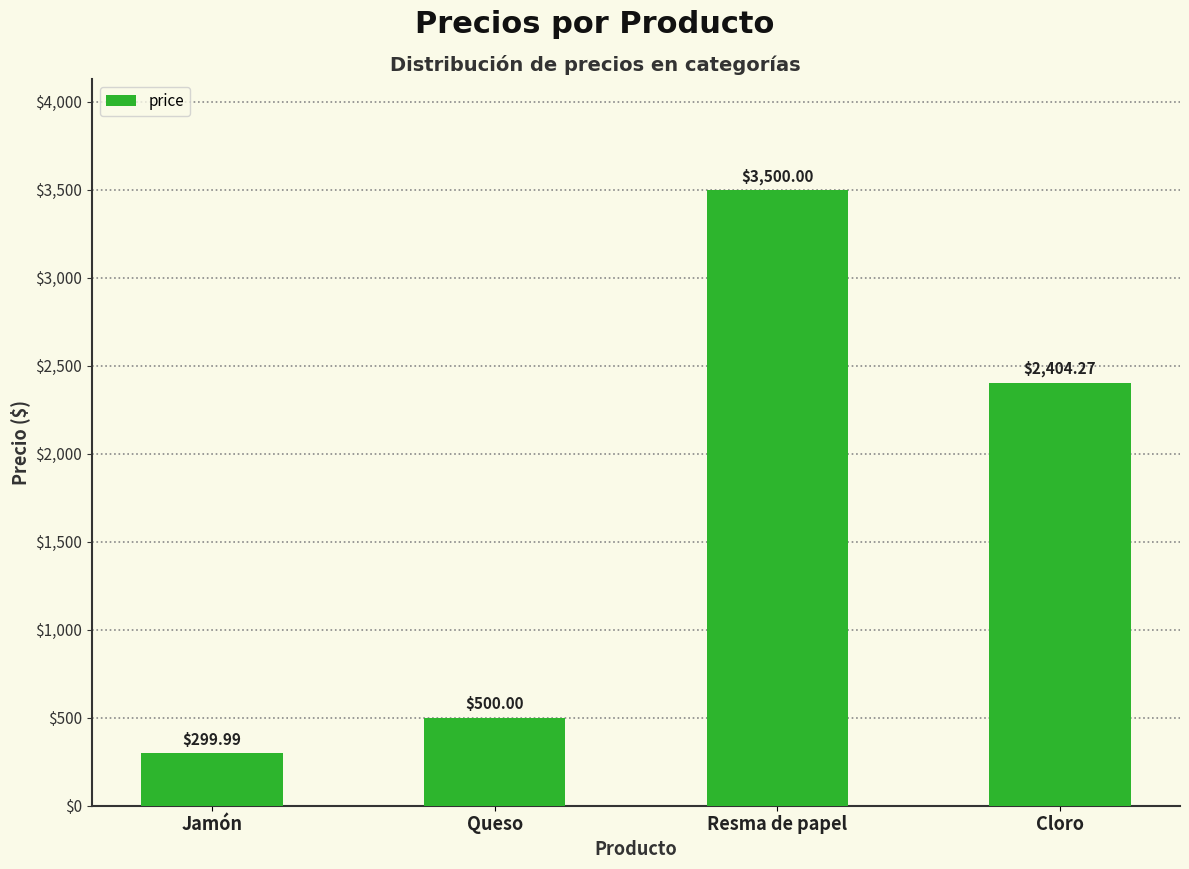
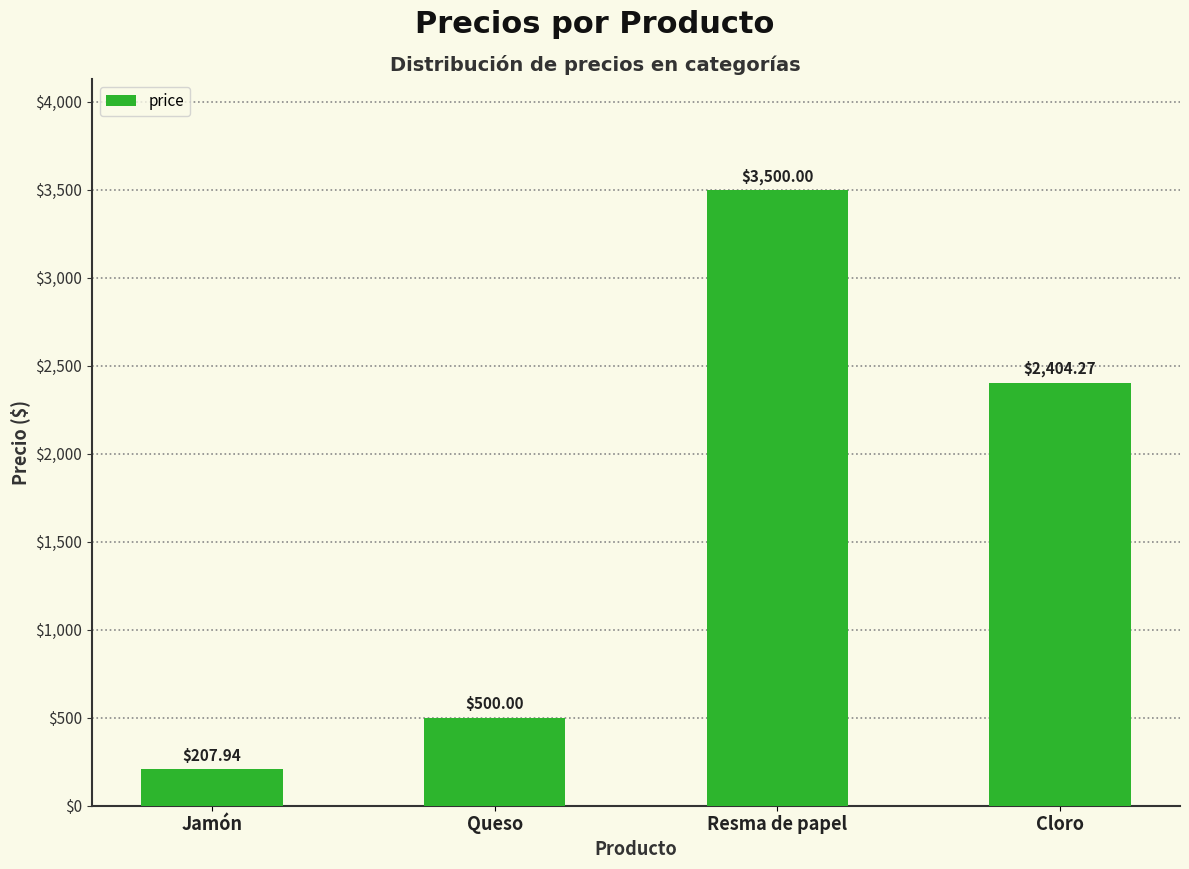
  {
-   "Jamón": "$299.99",
+   "Jamón": "$207.94",
    "Queso": "$500.00",
    "Resma de papel": "$3,500.00",
    "Cloro": "$2,404.27"
  }
